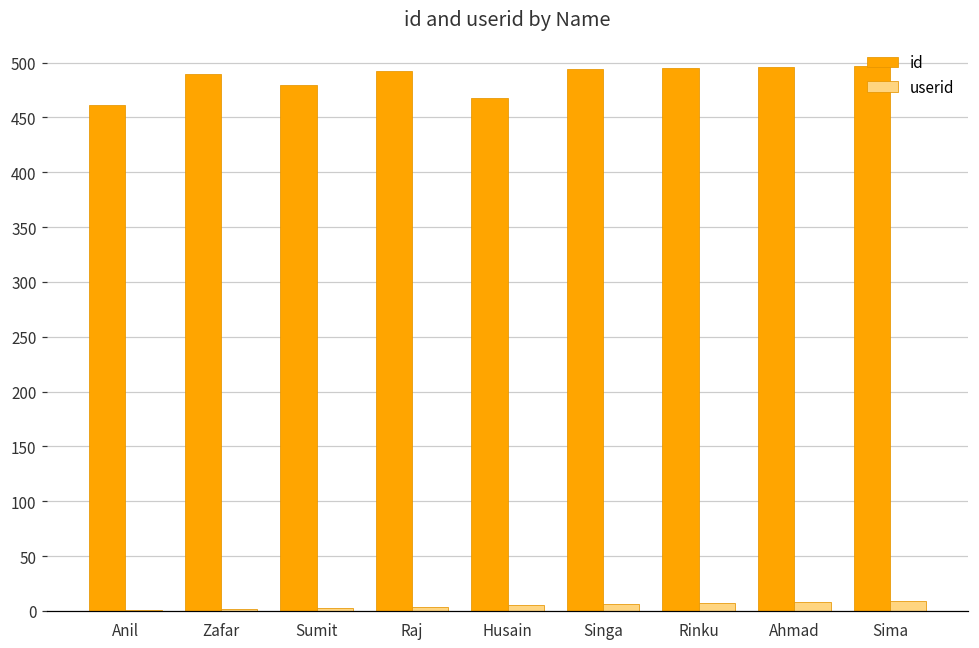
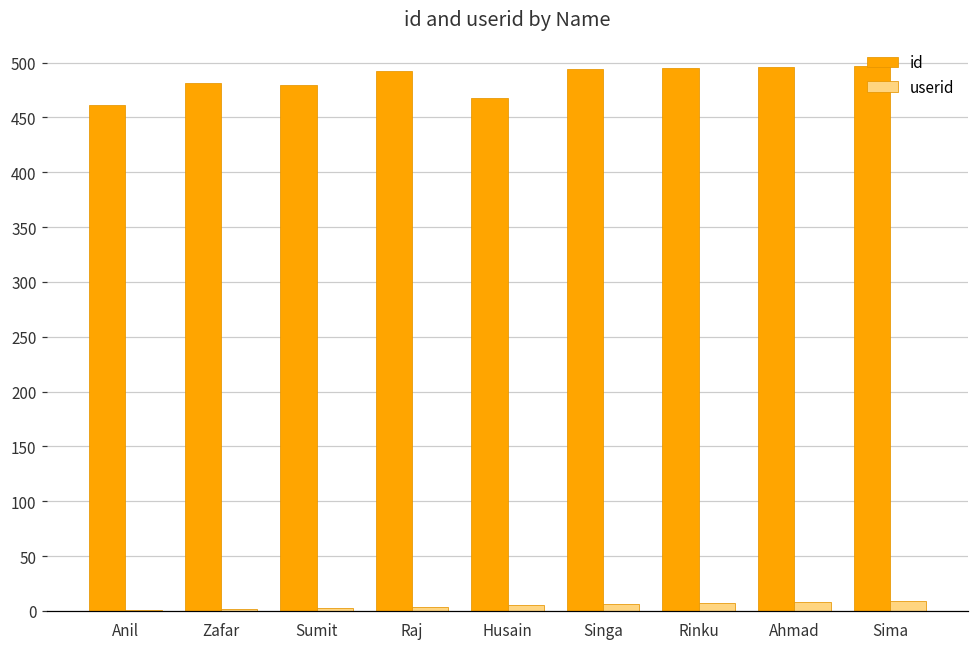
  {
    "id": {
      "Anil": 460,
-     "Zafar": 490,
+     "Zafar": 480,
      "Sumit": 480,
      "Raj": 490,
      "Husain": 470,
      "Singa": 490,
      "Rinku": 500,
      "Ahmad": 500,
      "Sima": 500
    },
    "userid": {
      "Sumit": 0,
      "Raj": 0,
      "Husain": 10,
      "Singa": 10,
      "Rinku": 10,
      "Ahmad": 10,
      "Sima": 10
    }
  }
